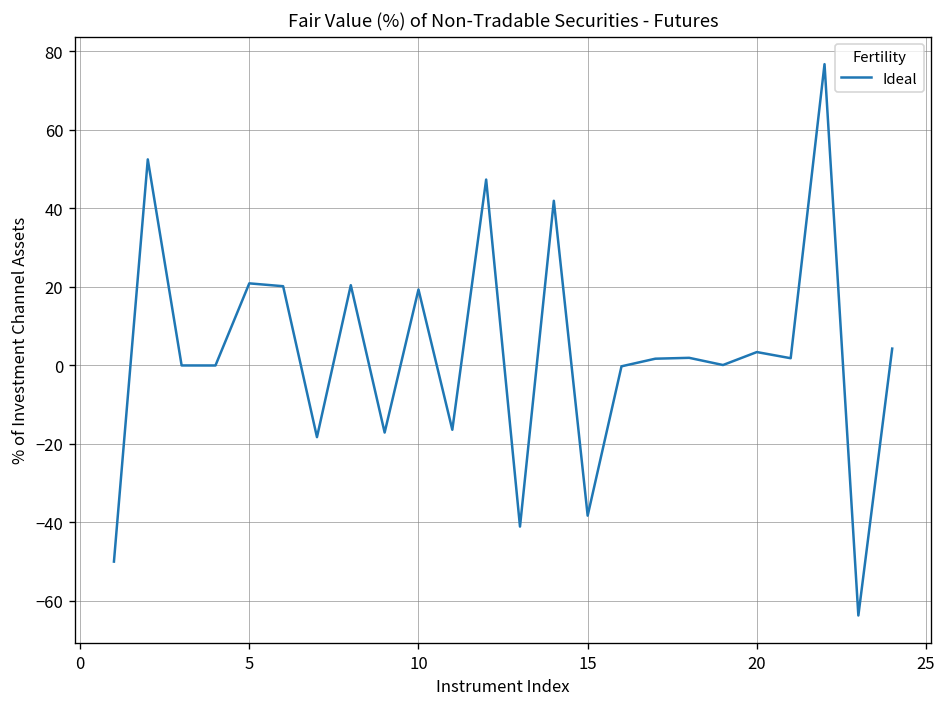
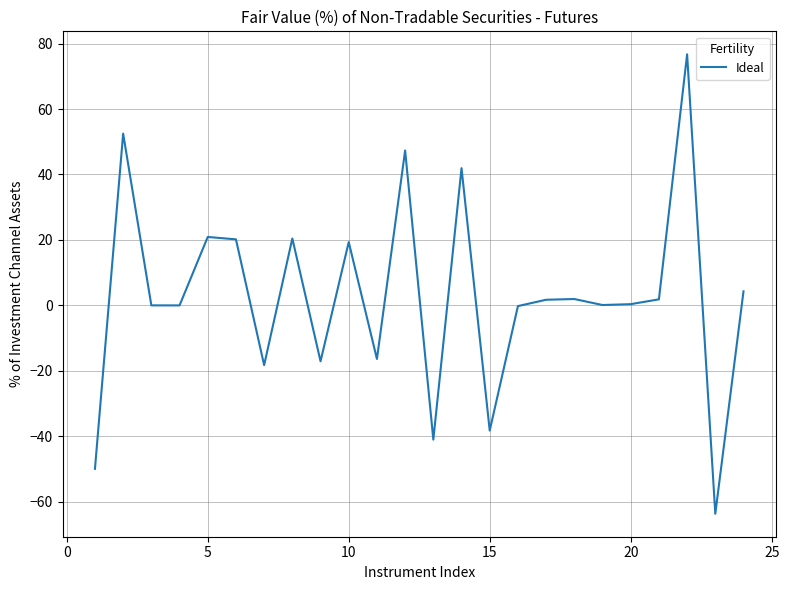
  {
    "5": 21,
    "10": 19,
    "15": -38,
-   "20": 3
+   "20": 0
  }
